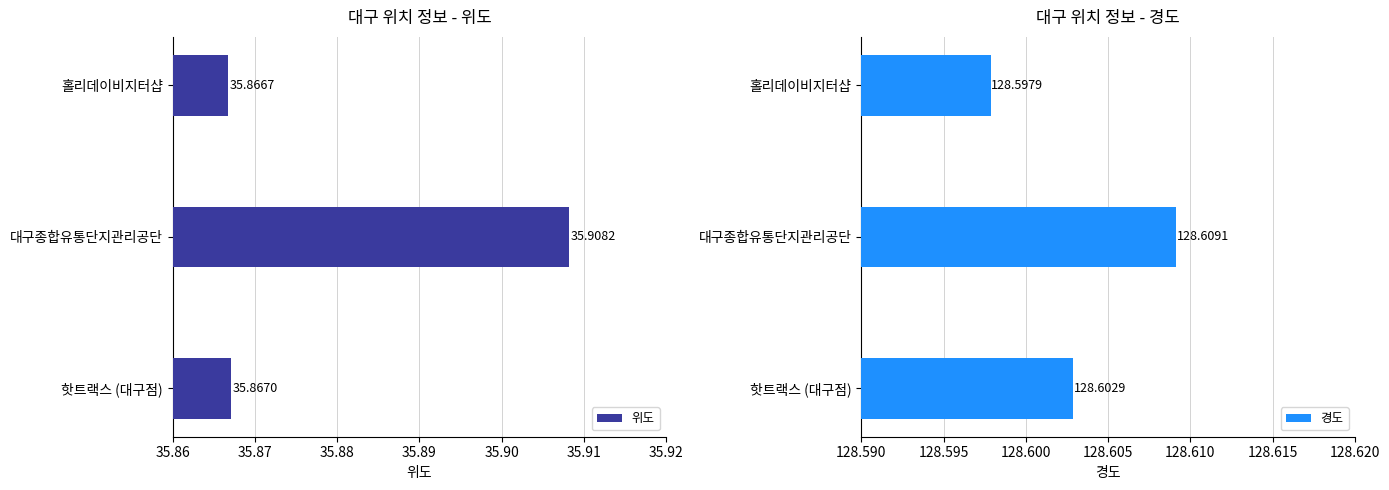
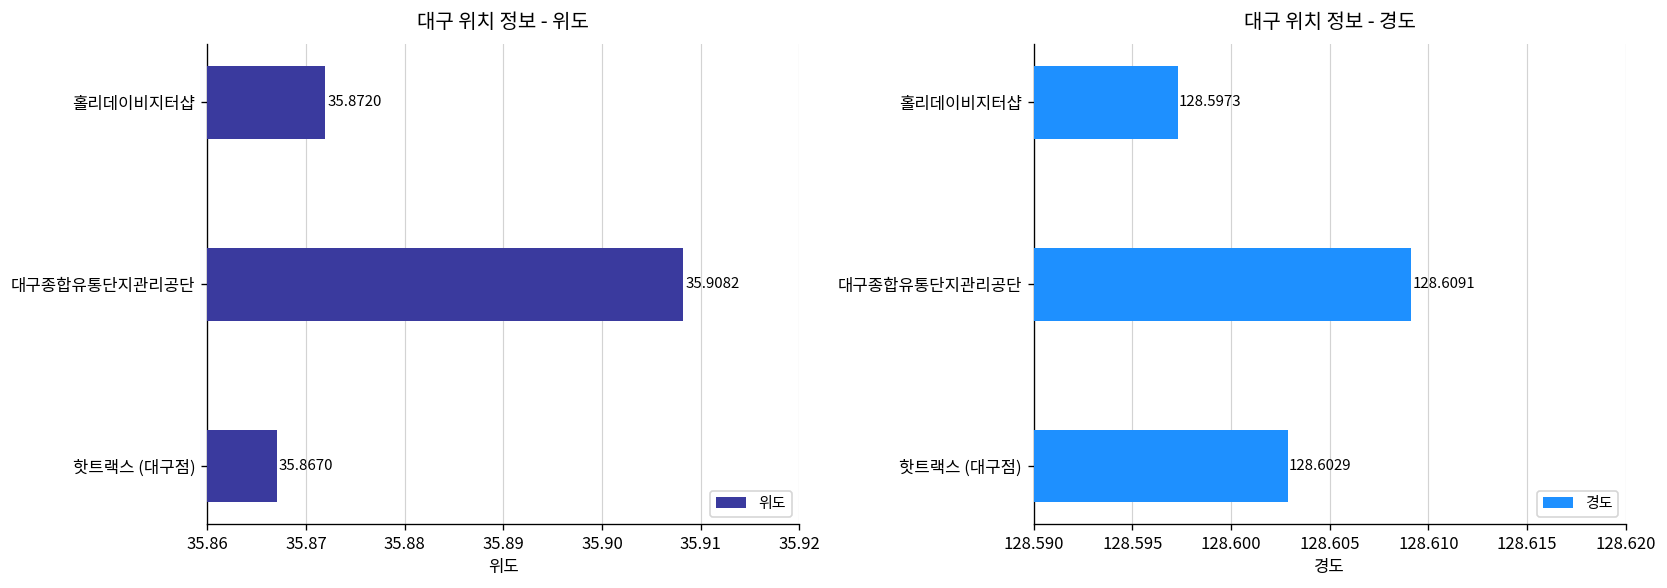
  {
    "대구 위치 정보 - 위도": {
-     "홀리데이비지터샵": 35.8667,
+     "홀리데이비지터샵": 35.8720,
      "대구종합유통단지관리공단": 35.9082,
      "핫트랙스 (대구점)": 35.8670
    },
    "대구 위치 정보 - 경도": {
-     "홀리데이비지터샵": 128.5979,
+     "홀리데이비지터샵": 128.5973,
      "대구종합유통단지관리공단": 128.6091,
      "핫트랙스 (대구점)": 128.6029
    }
  }
